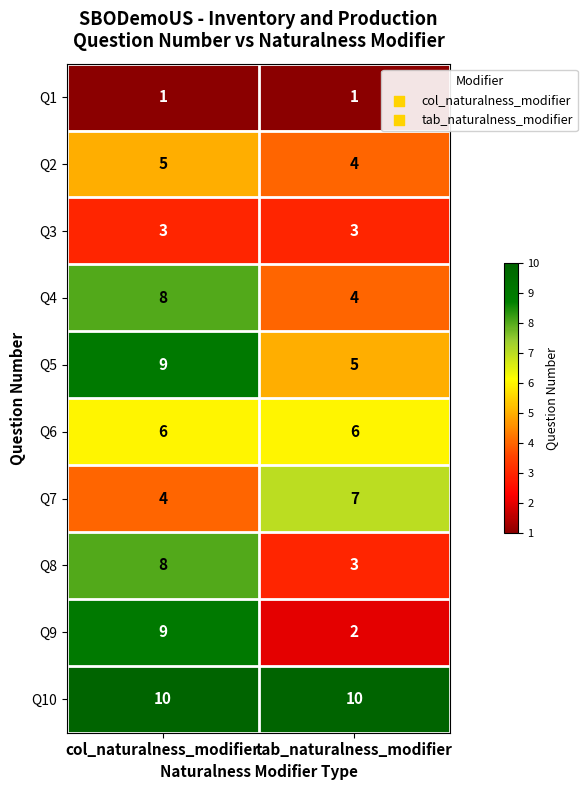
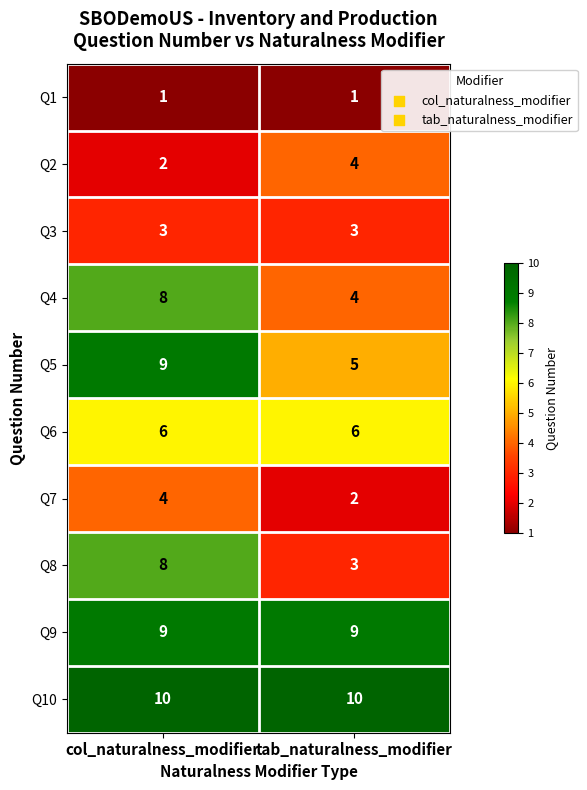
  {
    "Q1": {
      "col_naturalness_modifier": 1,
      "tab_naturalness_modifier": 1
    },
    "Q2": {
-     "col_naturalness_modifier": 5,
+     "col_naturalness_modifier": 2,
      "tab_naturalness_modifier": 4
    },
    "Q3": {
      "col_naturalness_modifier": 3,
      "tab_naturalness_modifier": 3
    },
    "Q4": {
      "col_naturalness_modifier": 8,
      "tab_naturalness_modifier": 4
    },
    "Q5": {
      "col_naturalness_modifier": 9,
      "tab_naturalness_modifier": 5
    },
    "Q6": {
      "col_naturalness_modifier": 6,
      "tab_naturalness_modifier": 6
    },
    "Q7": {
      "col_naturalness_modifier": 4,
-     "tab_naturalness_modifier": 7
+     "tab_naturalness_modifier": 2
    },
    "Q8": {
      "col_naturalness_modifier": 8,
      "tab_naturalness_modifier": 3
    },
    "Q9": {
      "col_naturalness_modifier": 9,
-     "tab_naturalness_modifier": 2
+     "tab_naturalness_modifier": 9
    },
    "Q10": {
      "col_naturalness_modifier": 10,
      "tab_naturalness_modifier": 10
    }
  }
